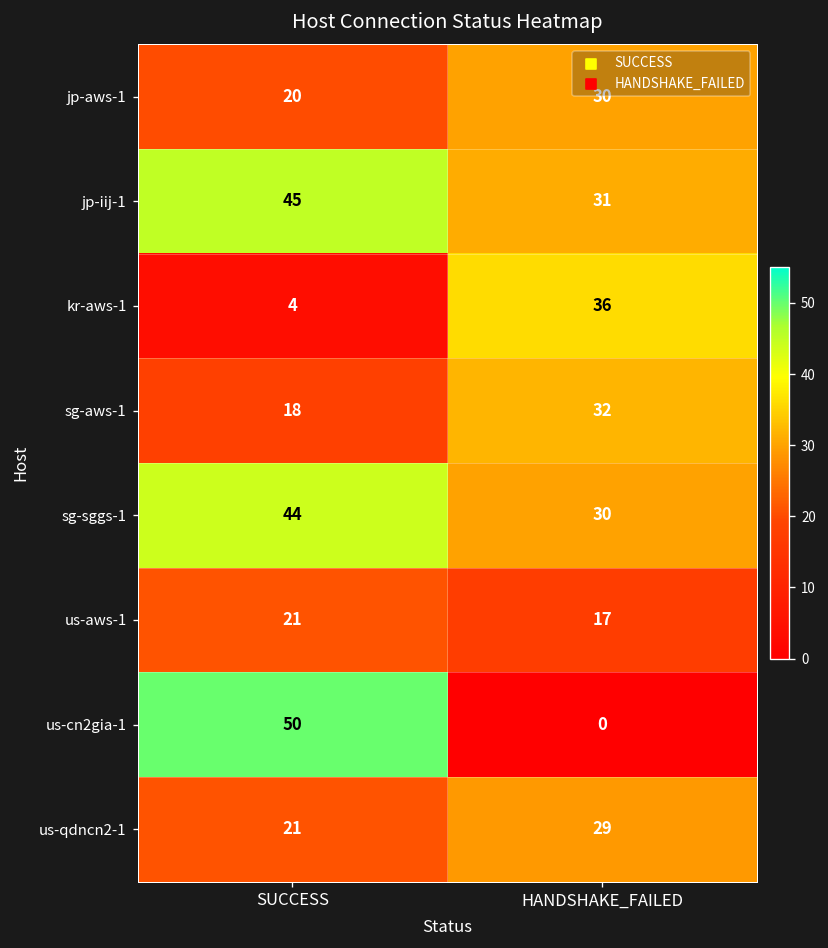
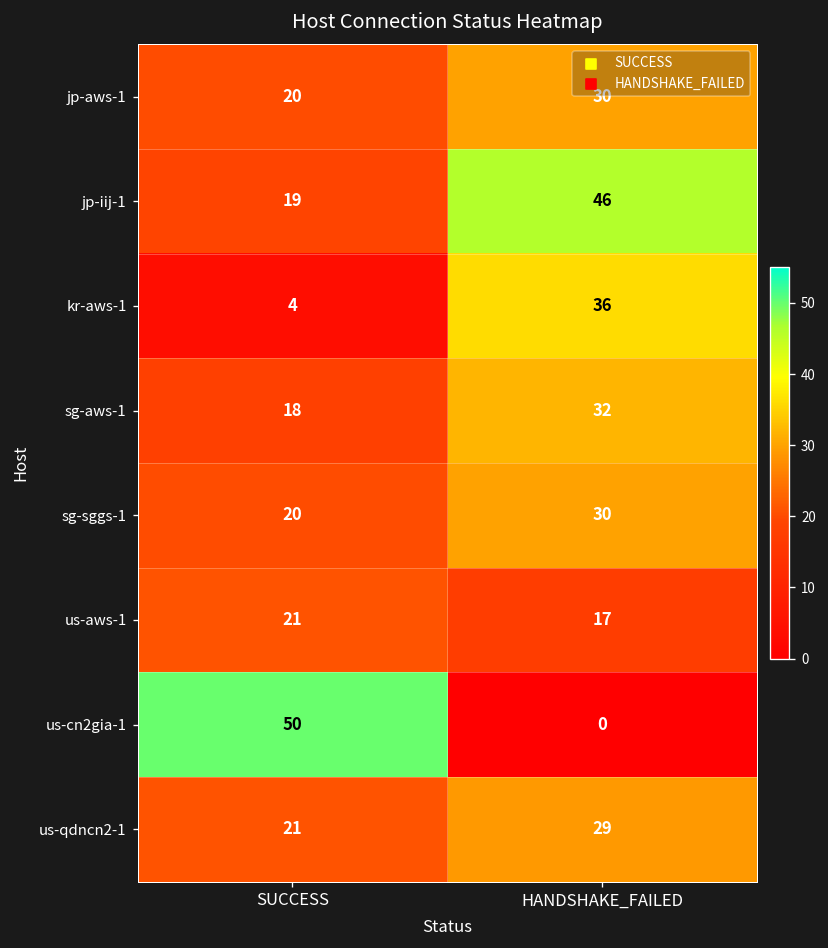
  {
    "jp-aws-1": {
      "SUCCESS": 20
    },
    "jp-iij-1": {
-     "SUCCESS": 45,
-     "HANDSHAKE_FAILED": 31
+     "SUCCESS": 19,
+     "HANDSHAKE_FAILED": 46
    },
    "kr-aws-1": {
      "SUCCESS": 4,
      "HANDSHAKE_FAILED": 36
    },
    "sg-aws-1": {
      "SUCCESS": 18,
      "HANDSHAKE_FAILED": 32
    },
    "sg-sggs-1": {
-     "SUCCESS": 44,
+     "SUCCESS": 20,
      "HANDSHAKE_FAILED": 30
    },
    "us-aws-1": {
      "SUCCESS": 21,
      "HANDSHAKE_FAILED": 17
    },
    "us-cn2gia-1": {
      "SUCCESS": 50,
      "HANDSHAKE_FAILED": 0
    },
    "us-qdncn2-1": {
      "SUCCESS": 21,
      "HANDSHAKE_FAILED": 29
    }
  }
